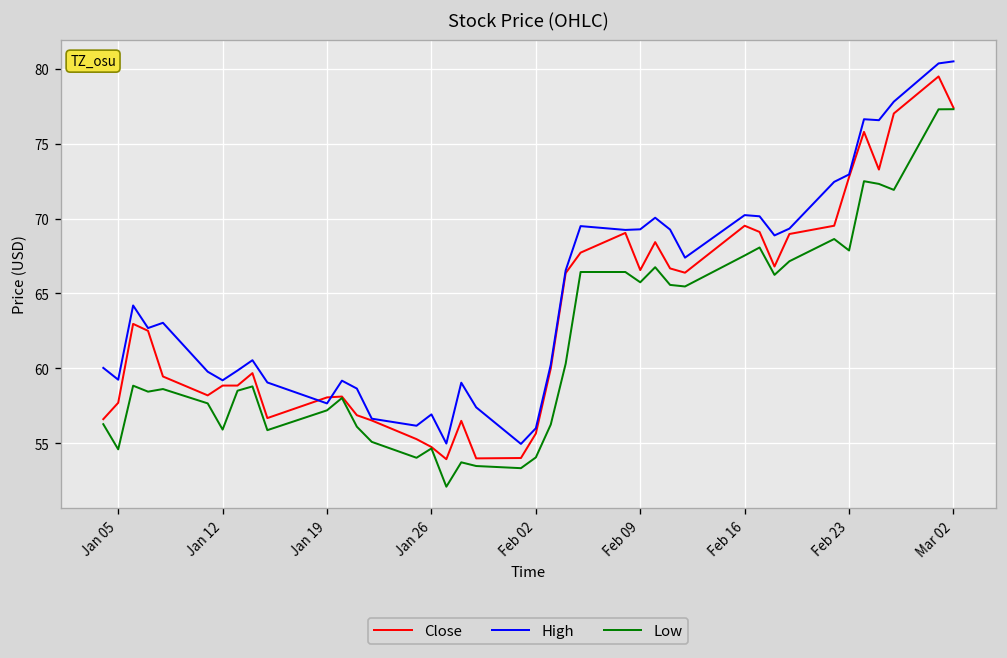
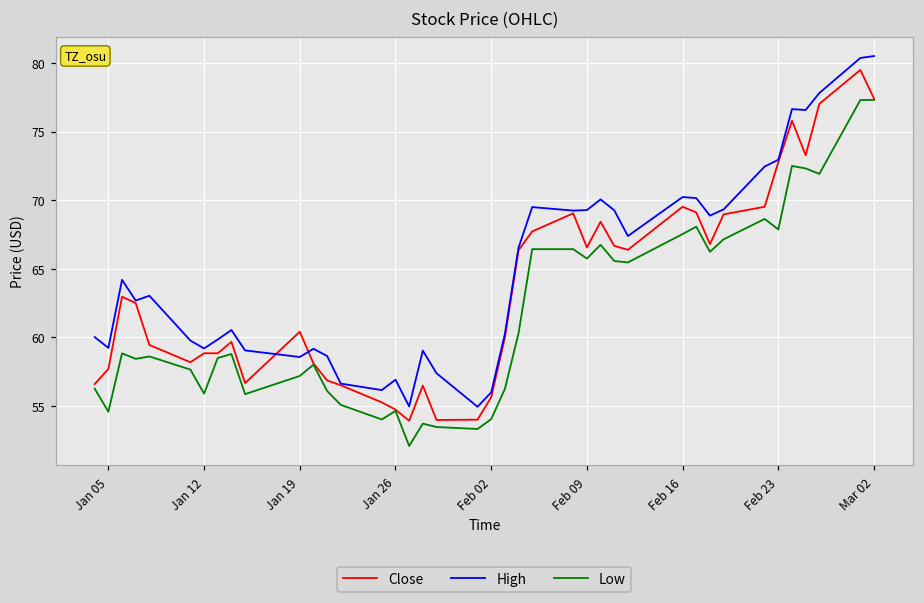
  {
    "Close": {
      "Jan 05": 57.7,
      "Jan 12": 58.9,
-     "Jan 19": 58.1,
+     "Jan 19": 60.4,
      "Feb 02": 55.7,
      "Feb 09": 66.6,
      "Feb 16": 69.5
    },
    "High": {
      "Jan 05": 59.2,
      "Jan 12": 59.2,
-     "Jan 19": 57.7,
+     "Jan 19": 58.6,
      "Jan 26": 56.9,
      "Feb 02": 56.0,
      "Feb 09": 69.3,
      "Feb 16": 70.2,
      "Mar 02": 80.5
    },
    "Low": {
      "Jan 05": 54.6,
      "Jan 12": 55.9,
      "Jan 19": 57.2,
      "Feb 02": 54.1,
      "Feb 09": 65.7,
      "Feb 16": 67.5,
      "Feb 23": 67.9
    }
  }
